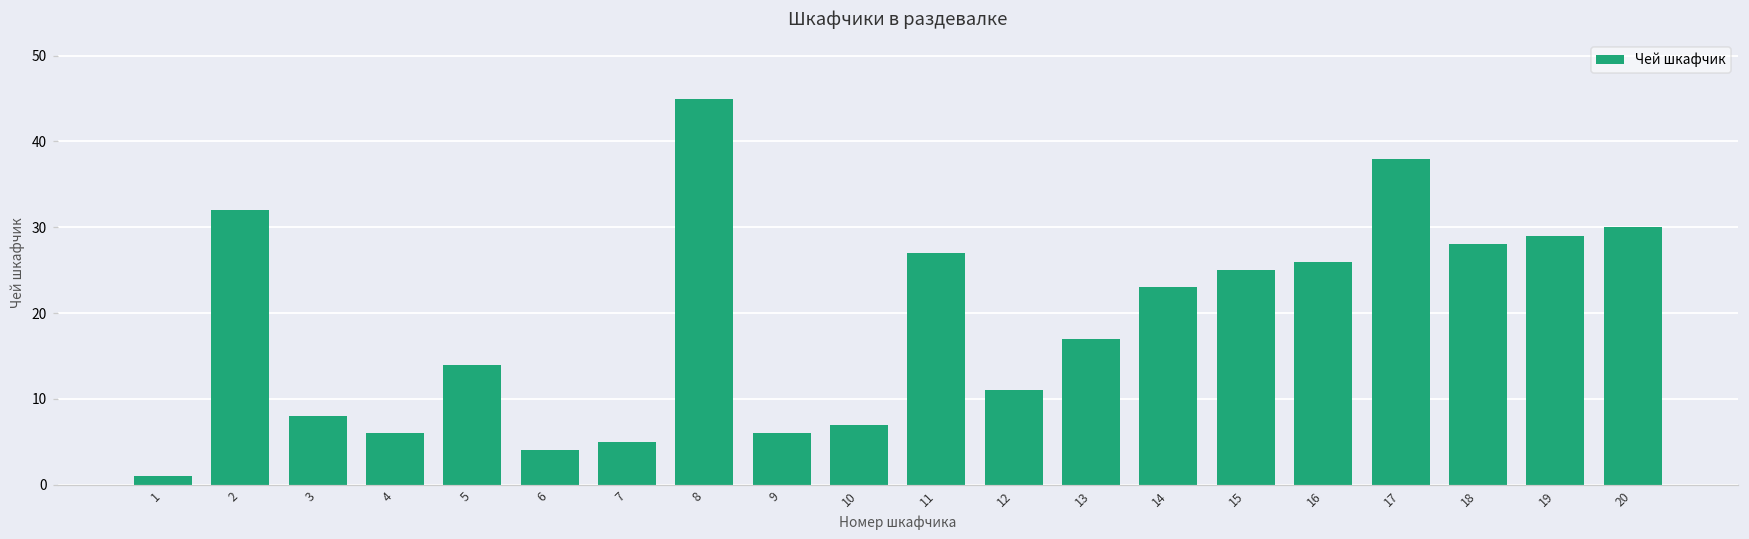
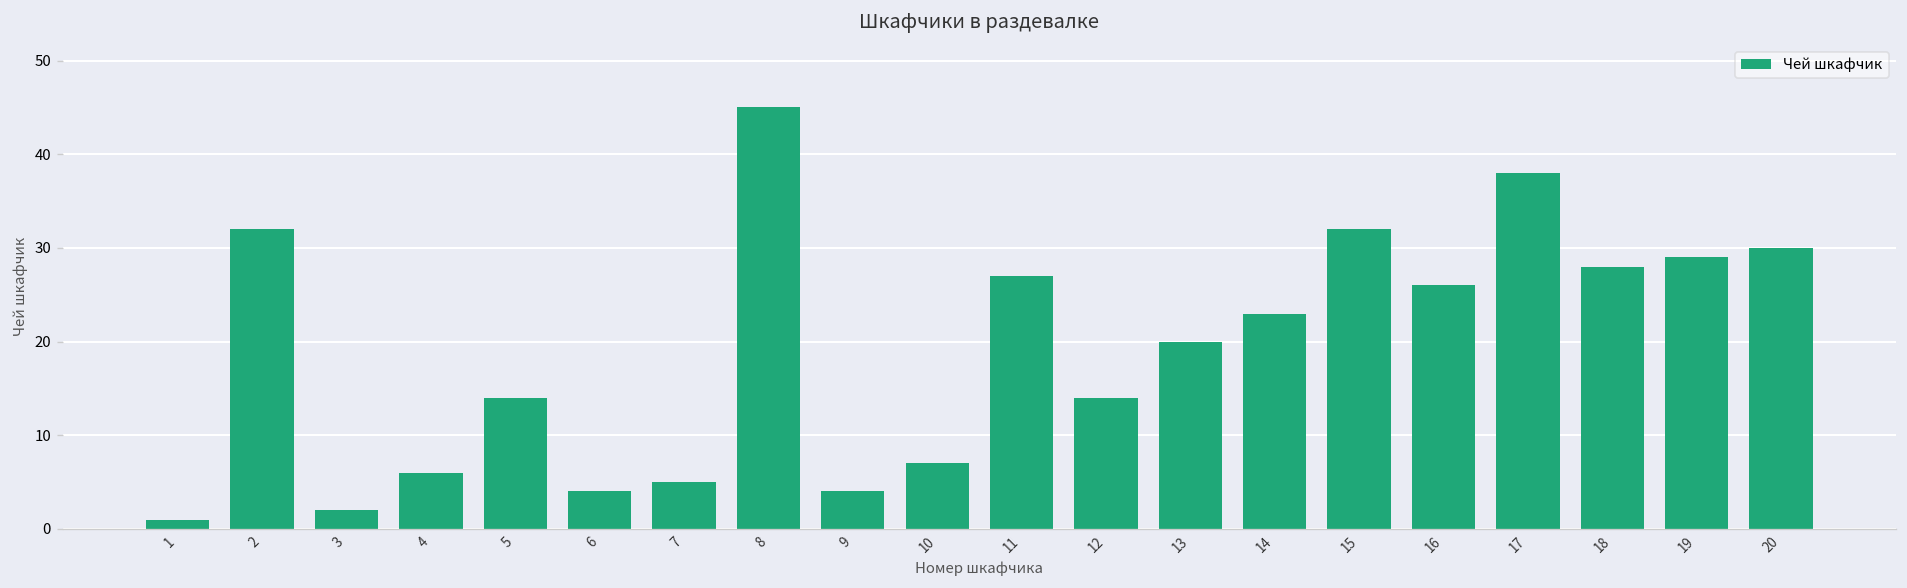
  {
    "1": 1,
    "2": 32,
-   "3": 8,
+   "3": 2,
    "4": 6,
    "5": 14,
    "6": 4,
    "7": 5,
    "8": 45,
-   "9": 6,
+   "9": 4,
    "10": 7,
    "11": 27,
-   "12": 11,
-   "13": 17,
+   "12": 14,
+   "13": 20,
    "14": 23,
-   "15": 25,
+   "15": 32,
    "16": 26,
    "17": 38,
    "18": 28,
    "19": 29,
    "20": 30
  }
